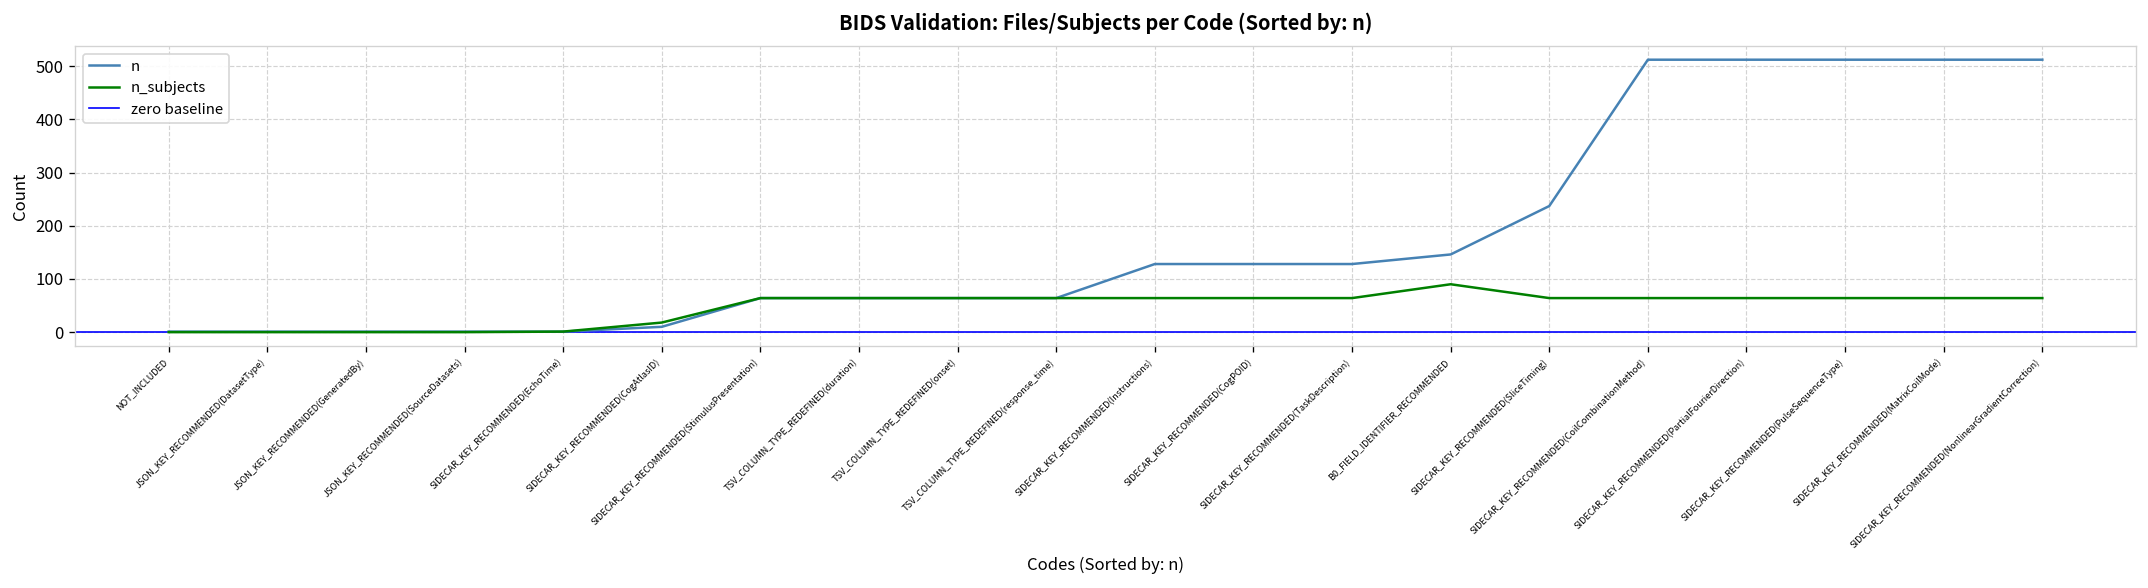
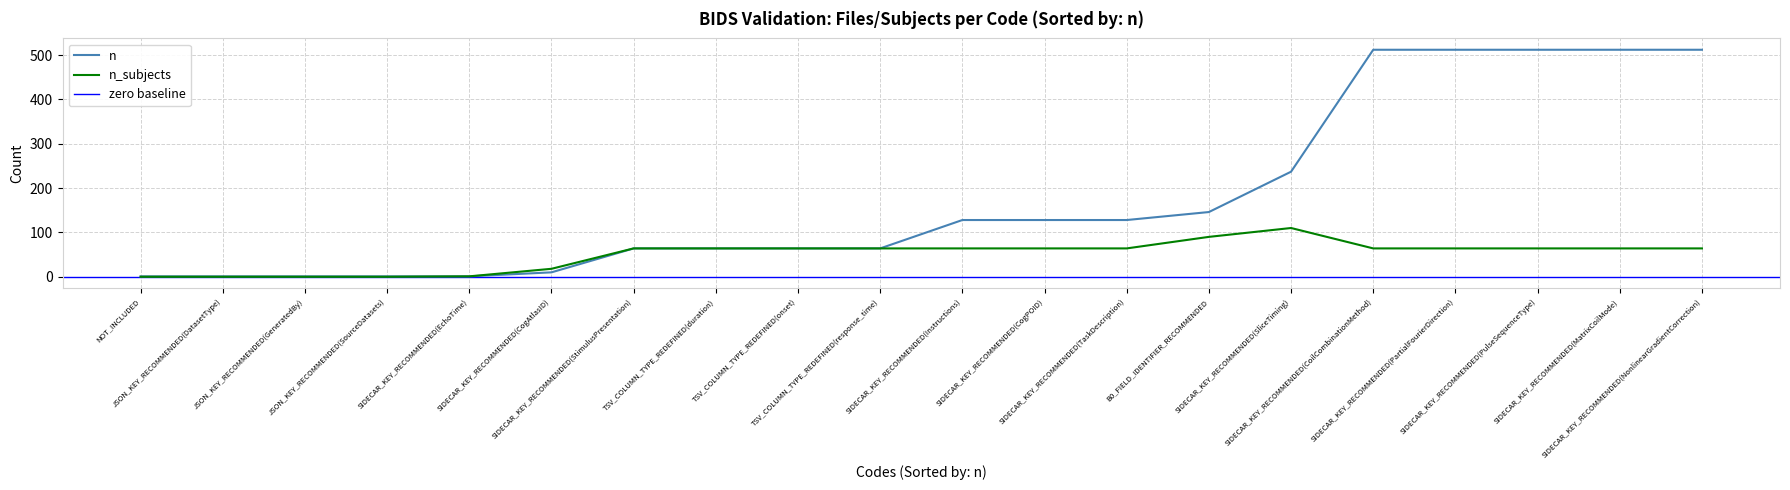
  {
    "n": {
      "SIDECAR_KEY_RECOMMENDED(CogAtlasID)": 10,
      "SIDECAR_KEY_RECOMMENDED(Instructions)": 130,
      "SIDECAR_KEY_RECOMMENDED(CogPOID)": 130,
      "SIDECAR_KEY_RECOMMENDED(TaskDescription)": 130,
      "B0_FIELD_IDENTIFIER_RECOMMENDED": 150,
      "SIDECAR_KEY_RECOMMENDED(SliceTiming)": 240,
      "SIDECAR_KEY_RECOMMENDED(CoilCombinationMethod)": 510,
      "SIDECAR_KEY_RECOMMENDED(PartialFourierDirection)": 510,
      "SIDECAR_KEY_RECOMMENDED(PulseSequenceType)": 510,
      "SIDECAR_KEY_RECOMMENDED(MatrixCoilMode)": 510,
      "SIDECAR_KEY_RECOMMENDED(NonlinearGradientCorrection)": 510
    },
    "n_subjects": {
      "SIDECAR_KEY_RECOMMENDED(CogAtlasID)": 20,
      "SIDECAR_KEY_RECOMMENDED(Instructions)": 60,
      "SIDECAR_KEY_RECOMMENDED(CogPOID)": 60,
      "SIDECAR_KEY_RECOMMENDED(TaskDescription)": 60,
      "B0_FIELD_IDENTIFIER_RECOMMENDED": 90,
-     "SIDECAR_KEY_RECOMMENDED(SliceTiming)": 60,
+     "SIDECAR_KEY_RECOMMENDED(SliceTiming)": 110,
      "SIDECAR_KEY_RECOMMENDED(CoilCombinationMethod)": 60,
      "SIDECAR_KEY_RECOMMENDED(PartialFourierDirection)": 60,
      "SIDECAR_KEY_RECOMMENDED(PulseSequenceType)": 60,
      "SIDECAR_KEY_RECOMMENDED(MatrixCoilMode)": 60,
      "SIDECAR_KEY_RECOMMENDED(NonlinearGradientCorrection)": 60
    }
  }
